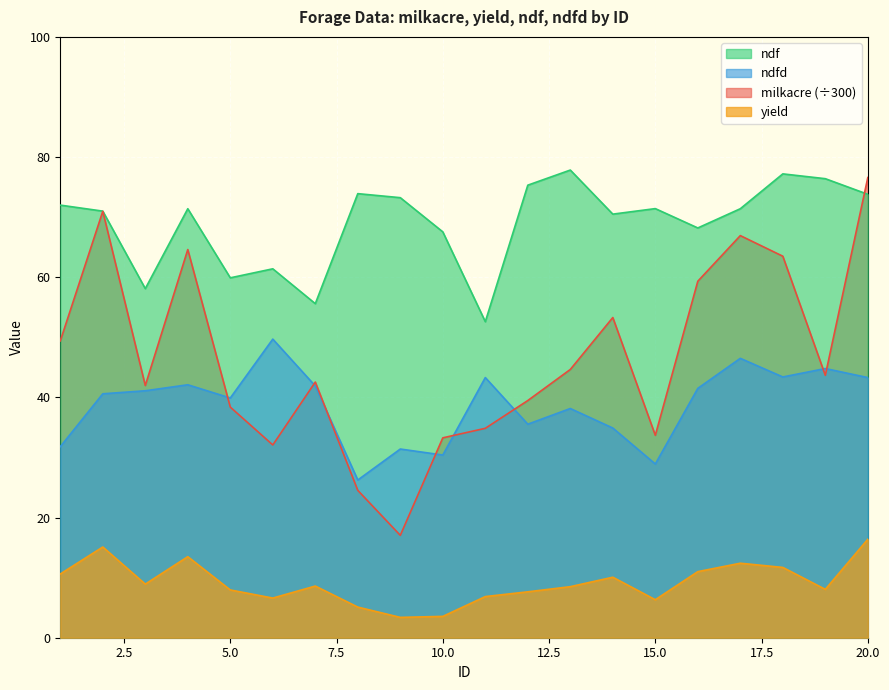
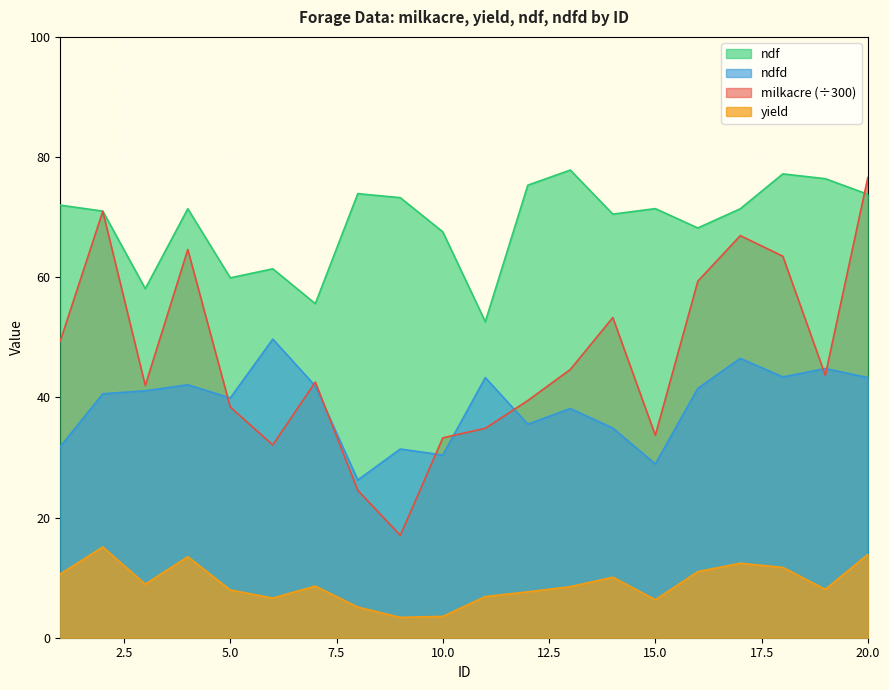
  {
    "ndf": {
      "5.0": 60,
      "10.0": 68,
      "15.0": 71,
      "20.0": 74
    },
    "ndfd": {
      "5.0": 40,
      "10.0": 30,
      "15.0": 29,
      "20.0": 43
    },
    "milkacre (÷300)": {
      "5.0": 38,
      "10.0": 33,
      "15.0": 34,
      "20.0": 77
    },
    "yield": {
      "5.0": 8,
      "10.0": 4,
      "15.0": 6,
-     "20.0": 16
+     "20.0": 14
    }
  }
